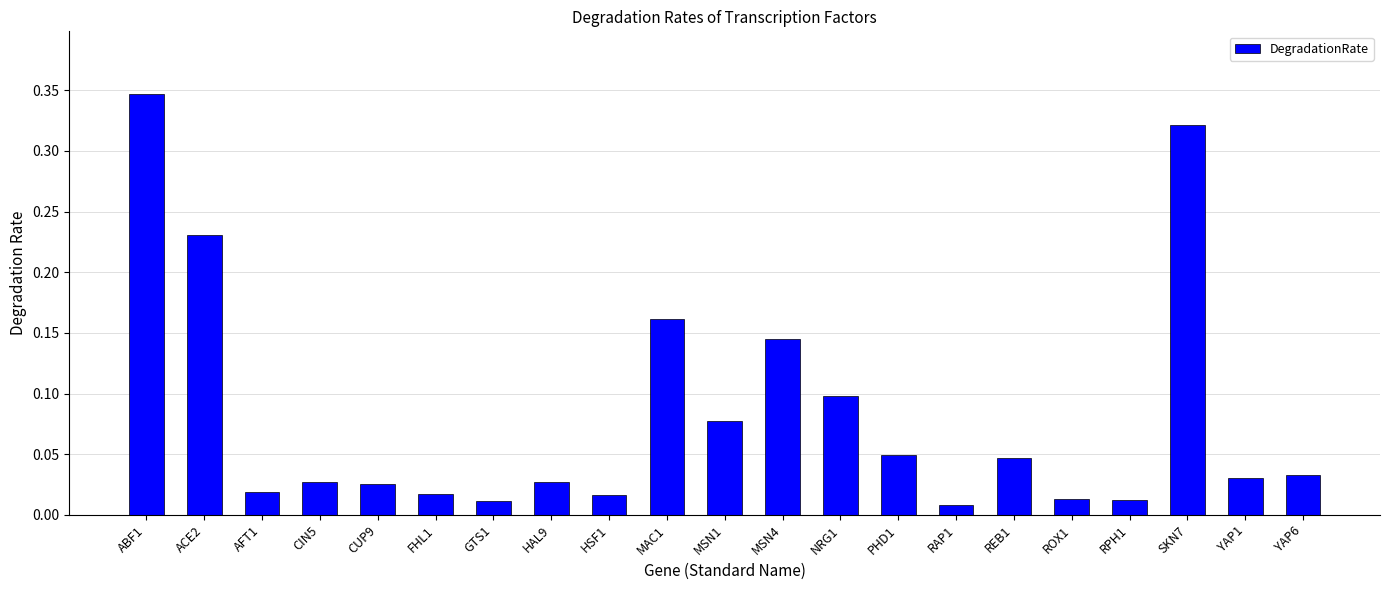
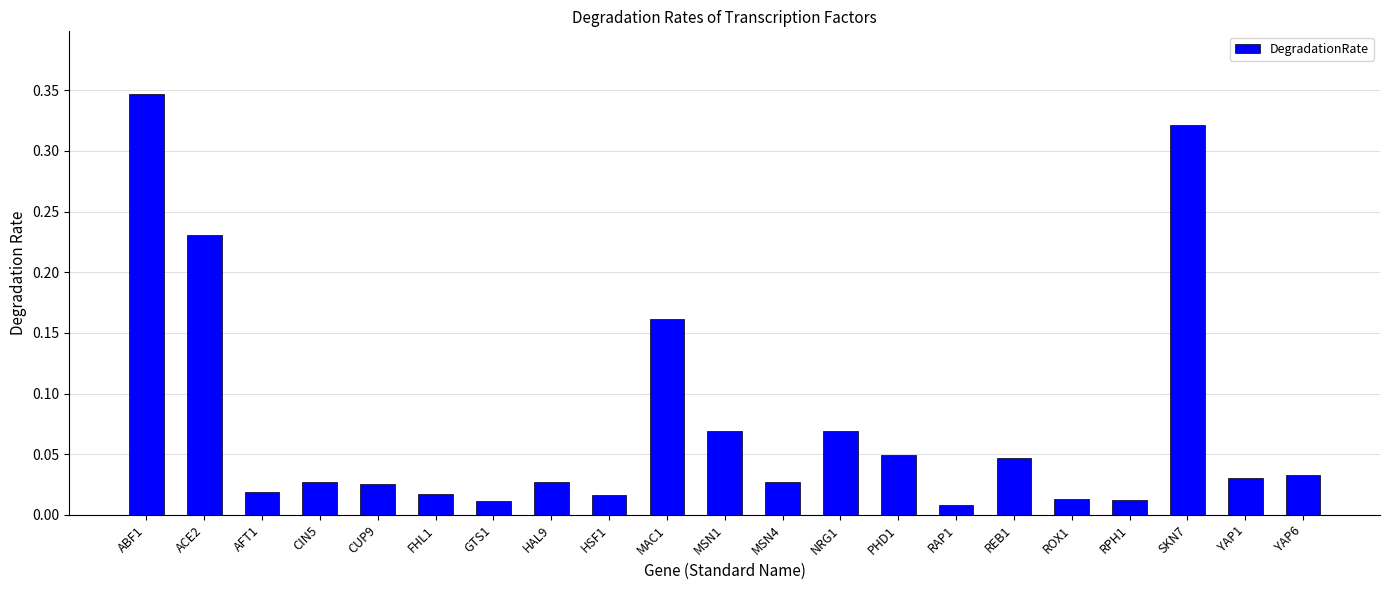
  {
    "ABF1": 0.347,
    "ACE2": 0.231,
    "AFT1": 0.019,
    "CIN5": 0.027,
    "CUP9": 0.026,
    "FHL1": 0.017,
    "GTS1": 0.011,
    "HAL9": 0.027,
    "HSF1": 0.016,
    "MAC1": 0.161,
-   "MSN1": 0.077,
-   "MSN4": 0.145,
-   "NRG1": 0.098,
+   "MSN1": 0.069,
+   "MSN4": 0.027,
+   "NRG1": 0.069,
    "PHD1": 0.050,
    "RAP1": 0.008,
    "REB1": 0.047,
    "ROX1": 0.013,
    "RPH1": 0.013,
    "SKN7": 0.321,
    "YAP1": 0.030,
    "YAP6": 0.033
  }
